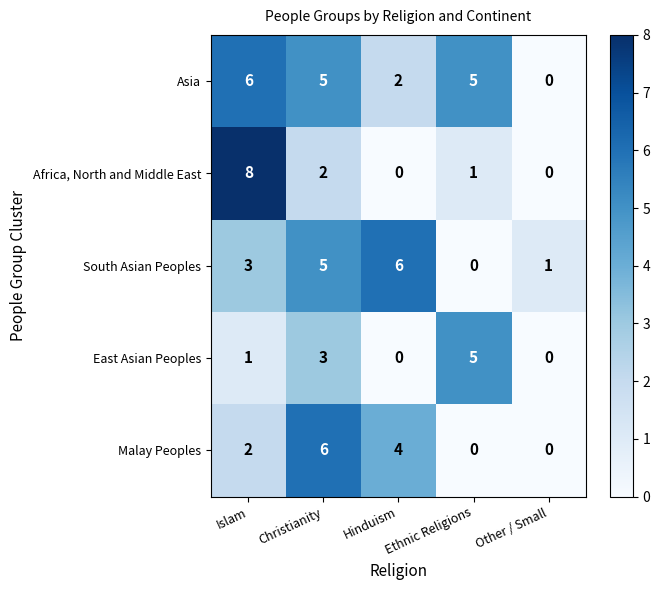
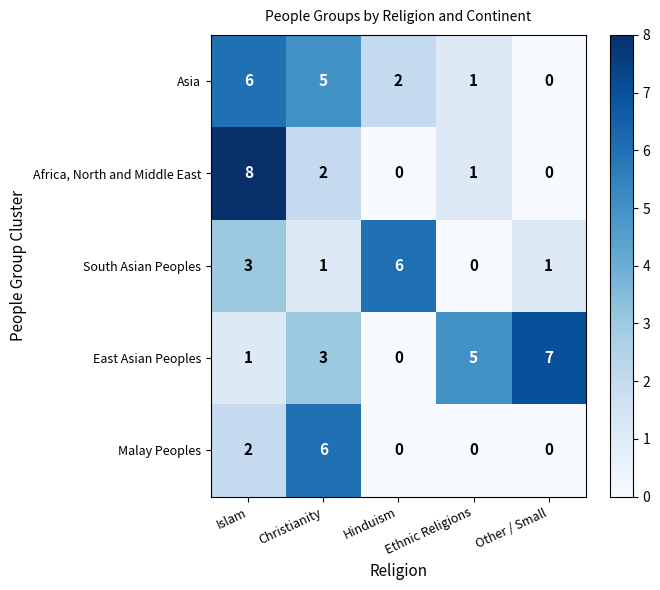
  {
    "Asia": {
      "Islam": 6,
      "Christianity": 5,
      "Hinduism": 2,
-     "Ethnic Religions": 5,
+     "Ethnic Religions": 1,
      "Other / Small": 0
    },
    "Africa, North and Middle East": {
      "Islam": 8,
      "Christianity": 2,
      "Hinduism": 0,
      "Ethnic Religions": 1,
      "Other / Small": 0
    },
    "South Asian Peoples": {
      "Islam": 3,
-     "Christianity": 5,
+     "Christianity": 1,
      "Hinduism": 6,
      "Ethnic Religions": 0,
      "Other / Small": 1
    },
    "East Asian Peoples": {
      "Islam": 1,
      "Christianity": 3,
      "Hinduism": 0,
      "Ethnic Religions": 5,
-     "Other / Small": 0
+     "Other / Small": 7
    },
    "Malay Peoples": {
      "Islam": 2,
      "Christianity": 6,
-     "Hinduism": 4,
+     "Hinduism": 0,
      "Ethnic Religions": 0,
      "Other / Small": 0
    }
  }
